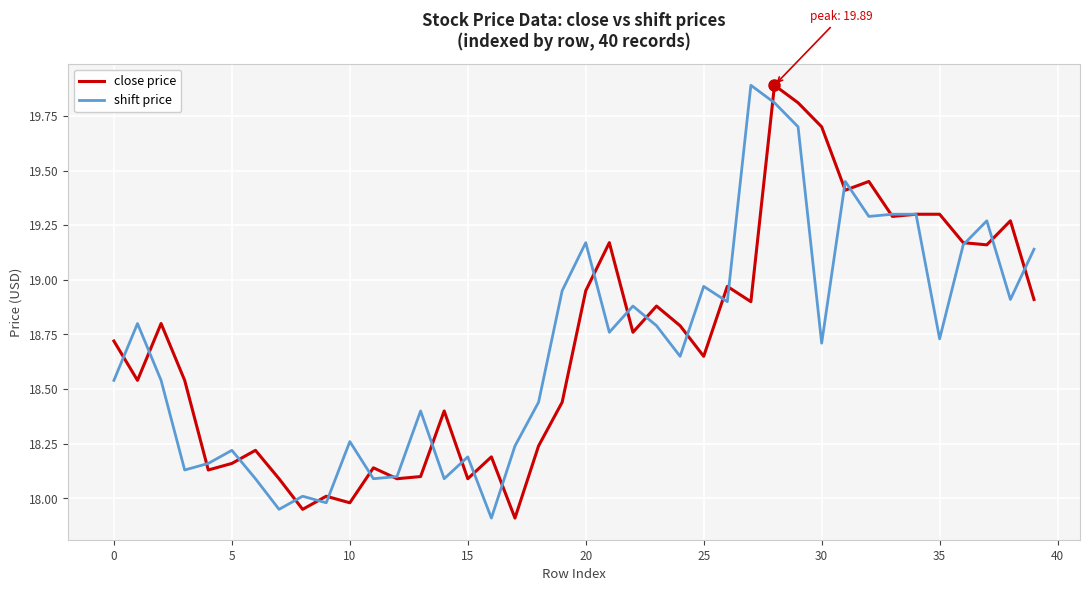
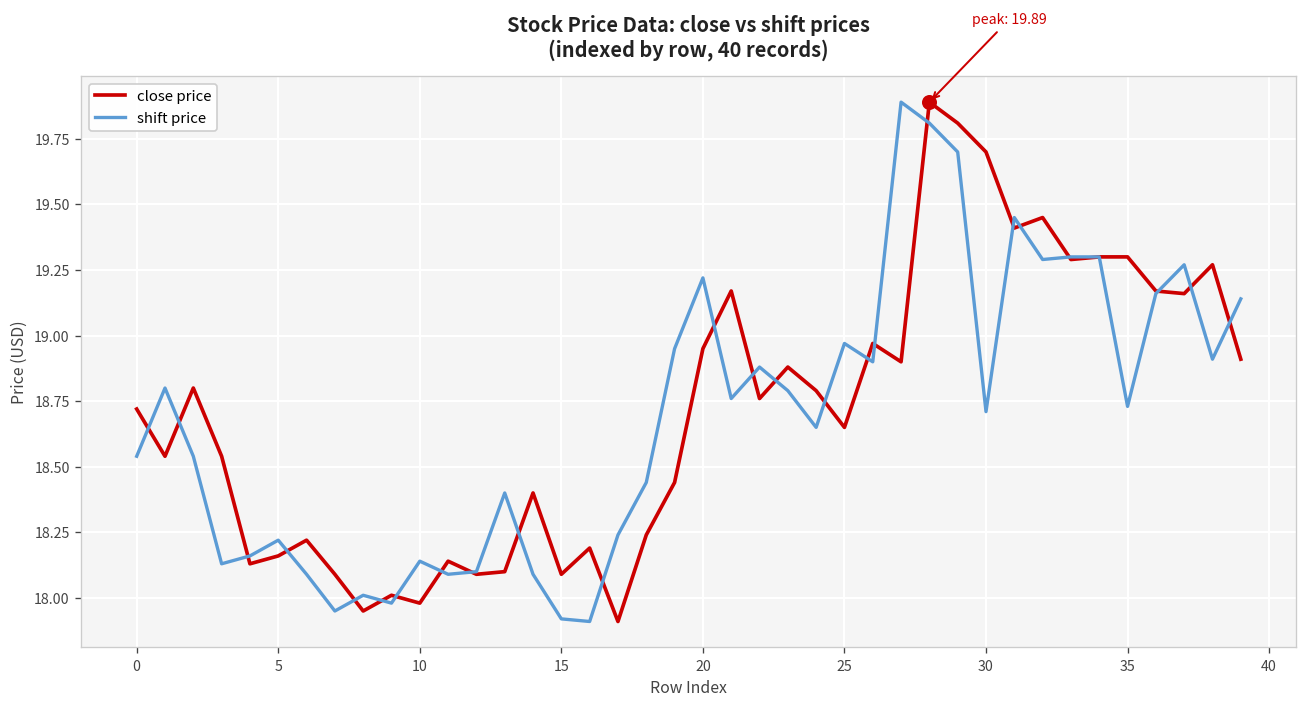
  {
    "shift price": {
      "0": 18.54,
      "5": 18.22,
-     "10": 18.26,
-     "15": 18.19,
-     "20": 19.17,
+     "10": 18.14,
+     "15": 17.92,
+     "20": 19.22,
      "25": 18.97,
      "30": 18.71,
      "35": 18.73
    }
  }
